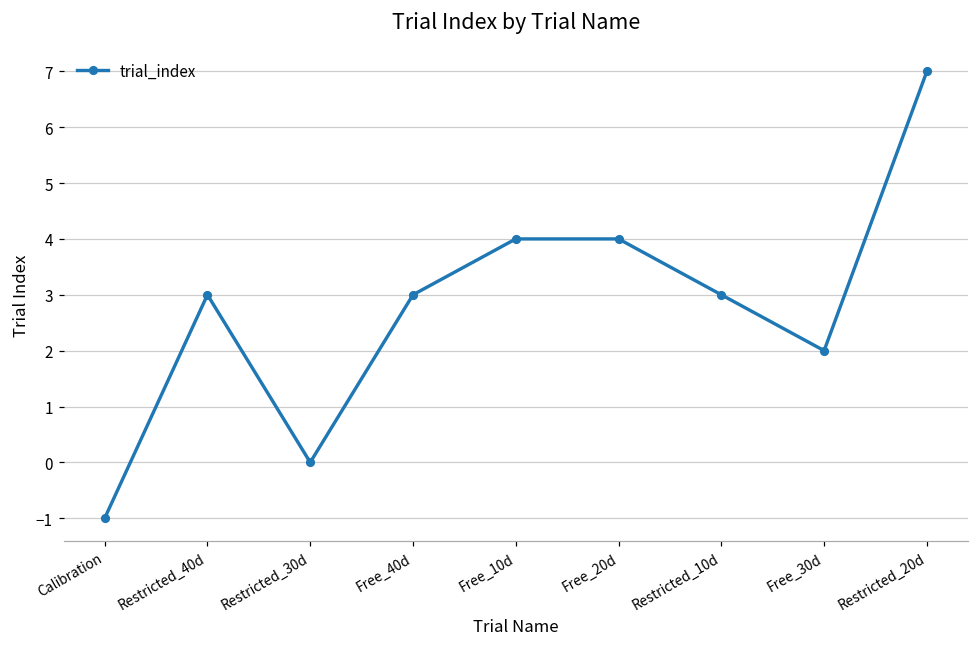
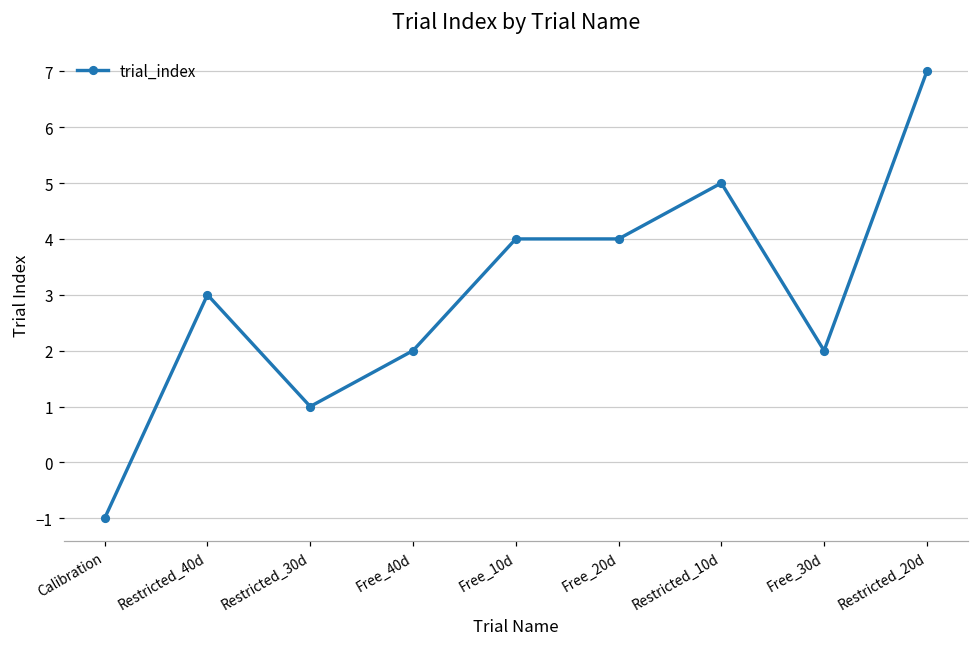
  {
    "Calibration": -1,
    "Restricted_40d": 3,
-   "Restricted_30d": 0,
-   "Free_40d": 3,
+   "Restricted_30d": 1,
+   "Free_40d": 2,
    "Free_10d": 4,
    "Free_20d": 4,
-   "Restricted_10d": 3,
+   "Restricted_10d": 5,
    "Free_30d": 2,
    "Restricted_20d": 7
  }
